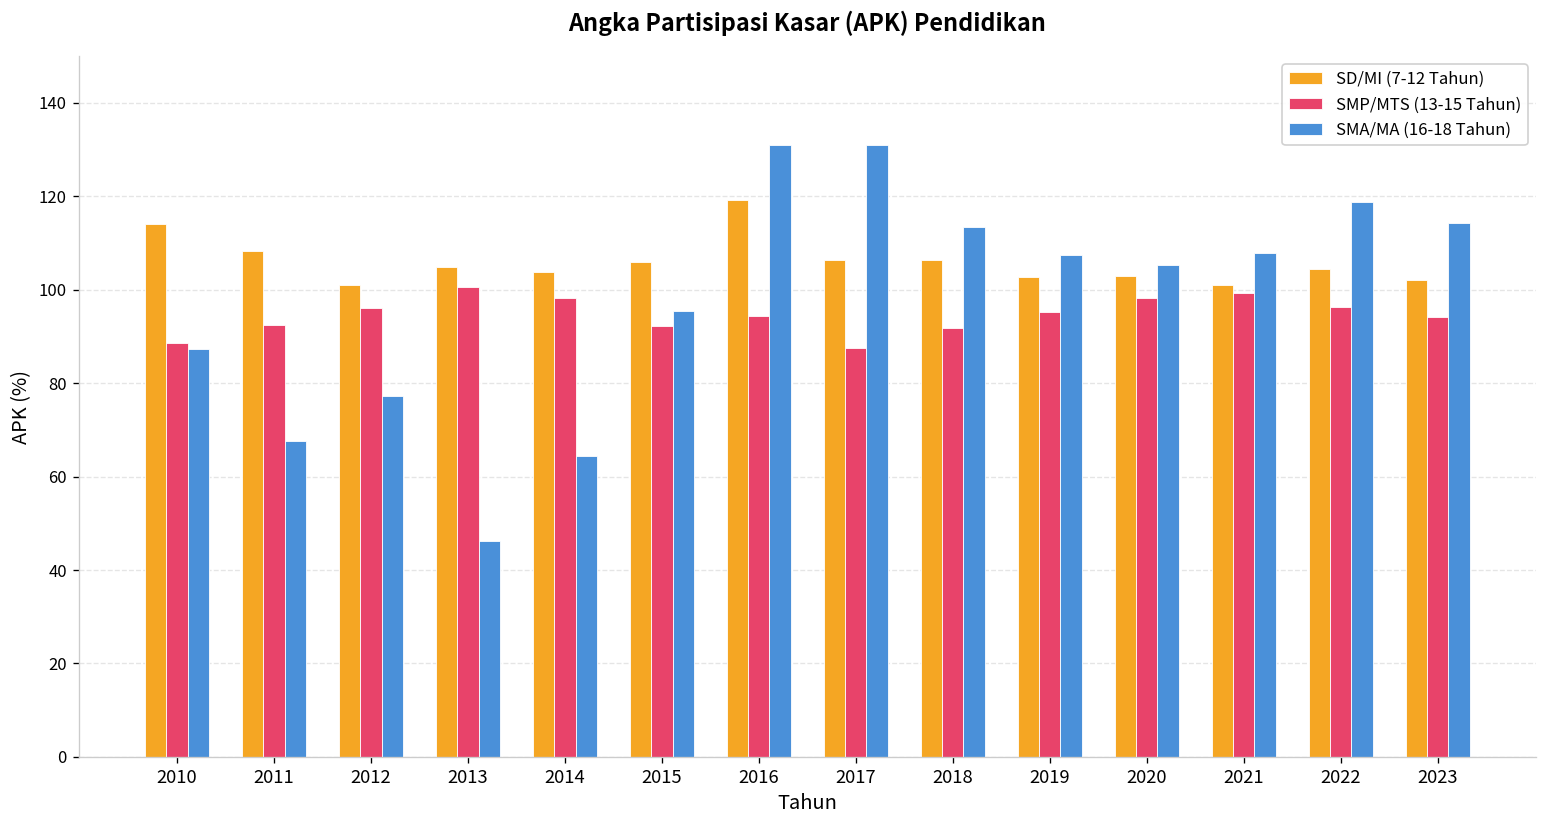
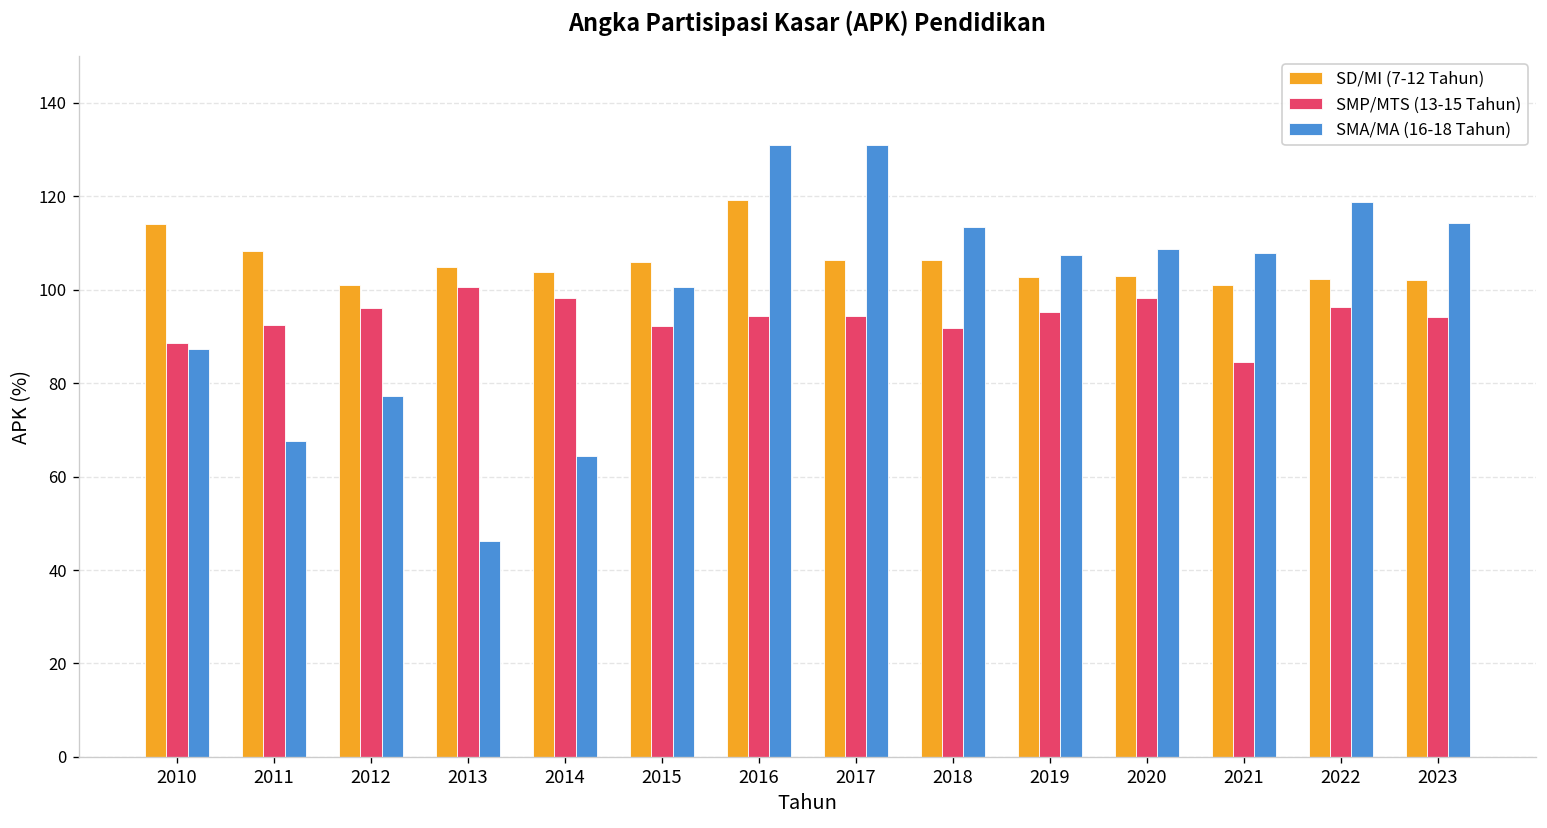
  {
    "SD/MI (7-12 Tahun)": {
      "2010": 114,
      "2011": 108,
      "2012": 101,
      "2013": 105,
      "2014": 104,
      "2015": 106,
      "2016": 119,
      "2017": 106,
      "2018": 106,
      "2019": 103,
      "2020": 103,
      "2021": 101,
-     "2022": 104,
+     "2022": 102,
      "2023": 102
    },
    "SMP/MTS (13-15 Tahun)": {
      "2010": 89,
      "2011": 92,
      "2012": 96,
      "2013": 101,
      "2014": 98,
      "2015": 92,
      "2016": 94,
-     "2017": 87,
+     "2017": 94,
      "2018": 92,
      "2019": 95,
      "2020": 98,
-     "2021": 99,
+     "2021": 84,
      "2022": 96,
      "2023": 94
    },
    "SMA/MA (16-18 Tahun)": {
      "2010": 87,
      "2011": 68,
      "2012": 77,
      "2013": 46,
      "2014": 64,
-     "2015": 95,
+     "2015": 101,
      "2016": 131,
      "2017": 131,
      "2018": 113,
      "2019": 107,
-     "2020": 105,
+     "2020": 109,
      "2021": 108,
      "2022": 119,
      "2023": 114
    }
  }
